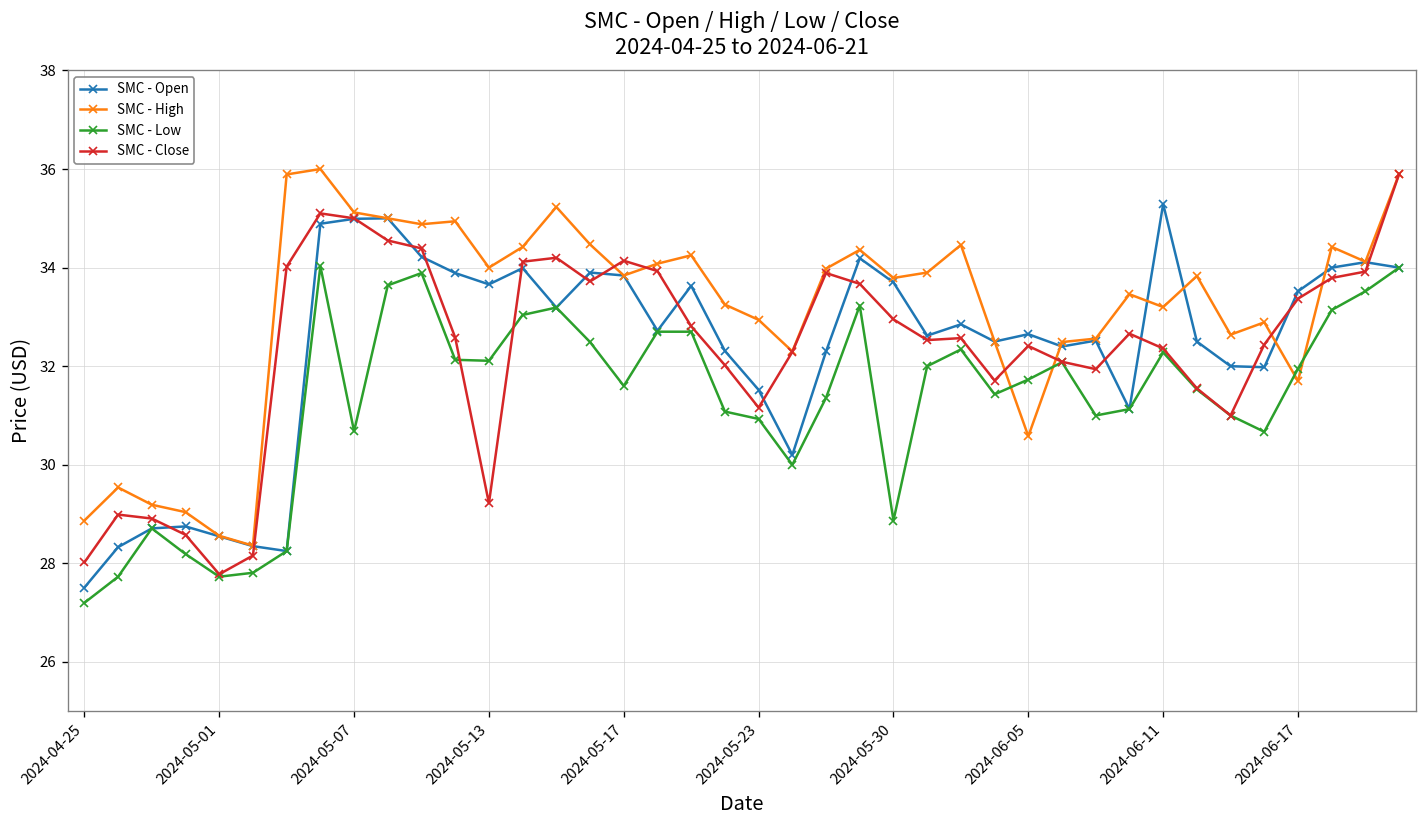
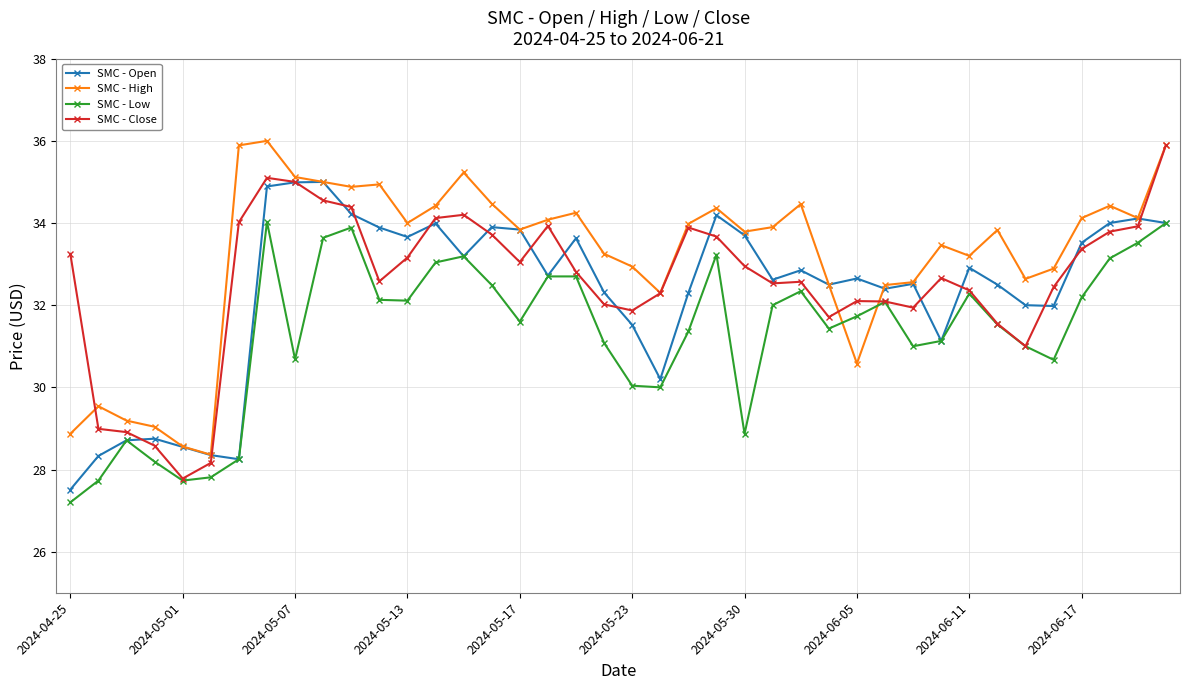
  {
    "SMC - Open": {
      "2024-04-25": 27.5,
      "2024-05-13": 33.7,
      "2024-05-23": 31.5,
      "2024-05-30": 33.7,
      "2024-06-05": 32.7,
-     "2024-06-11": 35.3,
+     "2024-06-11": 32.9,
      "2024-06-17": 33.5
    },
    "SMC - High": {
      "2024-04-25": 28.9,
      "2024-05-07": 35.1,
      "2024-05-13": 34.0,
      "2024-05-23": 32.9,
      "2024-05-30": 33.8,
      "2024-06-05": 30.6,
      "2024-06-11": 33.2,
-     "2024-06-17": 31.7
+     "2024-06-17": 34.1
    },
    "SMC - Low": {
      "2024-04-25": 27.2,
      "2024-05-07": 30.7,
      "2024-05-13": 32.1,
      "2024-05-17": 31.6,
-     "2024-05-23": 30.9,
+     "2024-05-23": 30.0,
      "2024-05-30": 28.9,
      "2024-06-05": 31.7,
      "2024-06-11": 32.3,
-     "2024-06-17": 32.0
+     "2024-06-17": 32.2
    },
    "SMC - Close": {
-     "2024-04-25": 28.0,
-     "2024-05-13": 29.2,
-     "2024-05-17": 34.1,
-     "2024-05-23": 31.2,
+     "2024-04-25": 33.3,
+     "2024-05-13": 33.2,
+     "2024-05-17": 33.1,
+     "2024-05-23": 31.9,
      "2024-05-30": 33.0,
-     "2024-06-05": 32.4,
+     "2024-06-05": 32.1,
      "2024-06-11": 32.4,
      "2024-06-17": 33.4
    }
  }
